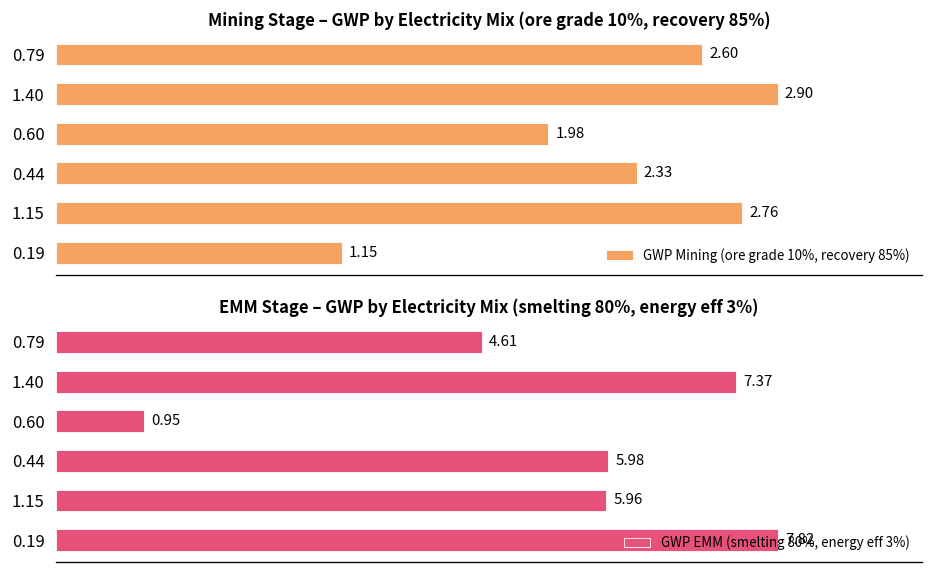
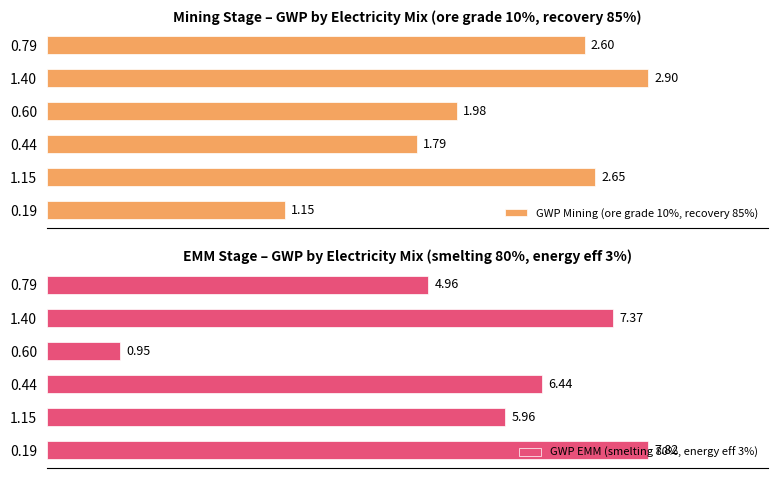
  {
    "Mining Stage – GWP by Electricity Mix (ore grade 10%, recovery 85%)": {
      "0.79": 2.60,
      "1.40": 2.90,
      "0.60": 1.98,
-     "0.44": 2.33,
-     "1.15": 2.76,
+     "0.44": 1.79,
+     "1.15": 2.65,
      "0.19": 1.15
    },
    "EMM Stage – GWP by Electricity Mix (smelting 80%, energy eff 3%)": {
-     "0.79": 4.61,
+     "0.79": 4.96,
      "1.40": 7.37,
      "0.60": 0.95,
-     "0.44": 5.98,
+     "0.44": 6.44,
      "1.15": 5.96,
      "0.19": 7.82
    }
  }
